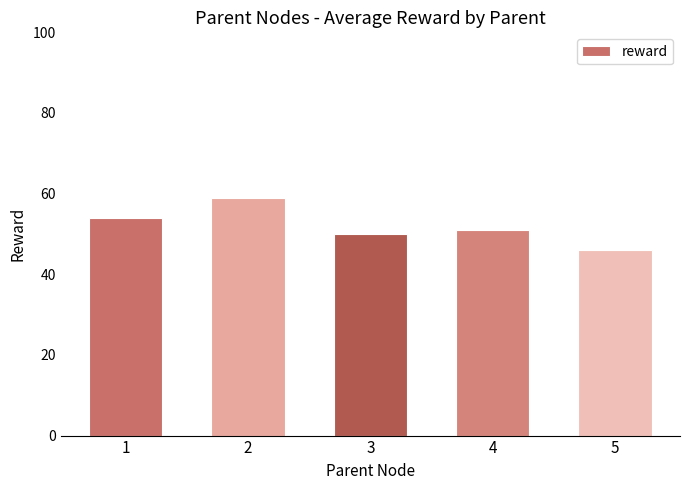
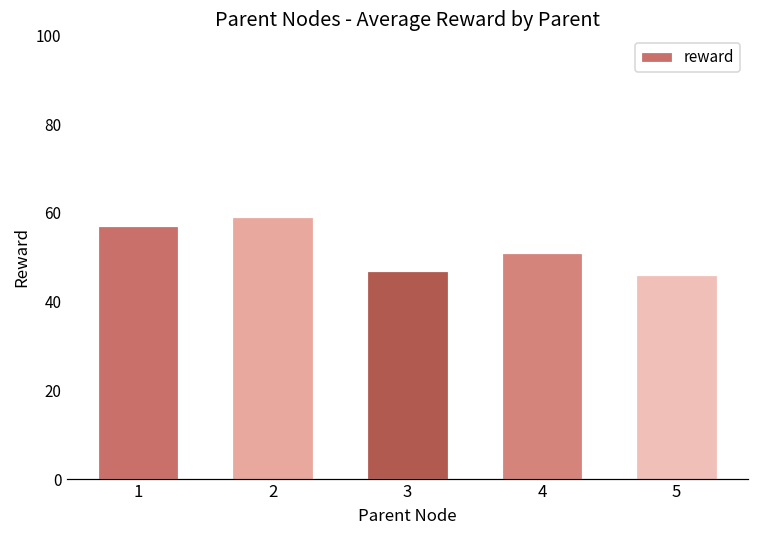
  {
-   "1": 54,
+   "1": 57,
    "2": 59,
-   "3": 50,
+   "3": 47,
    "4": 51,
    "5": 46
  }
